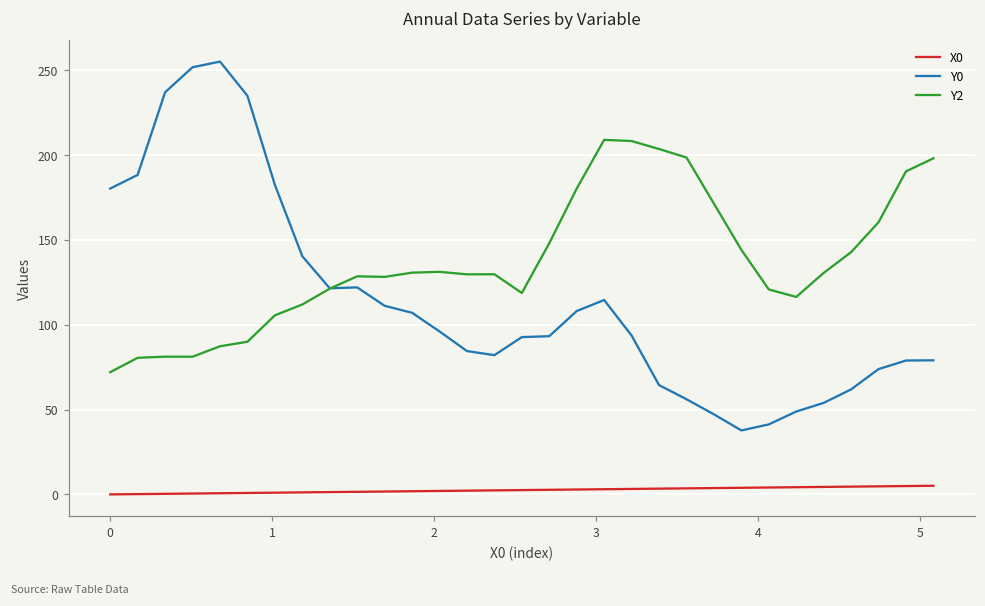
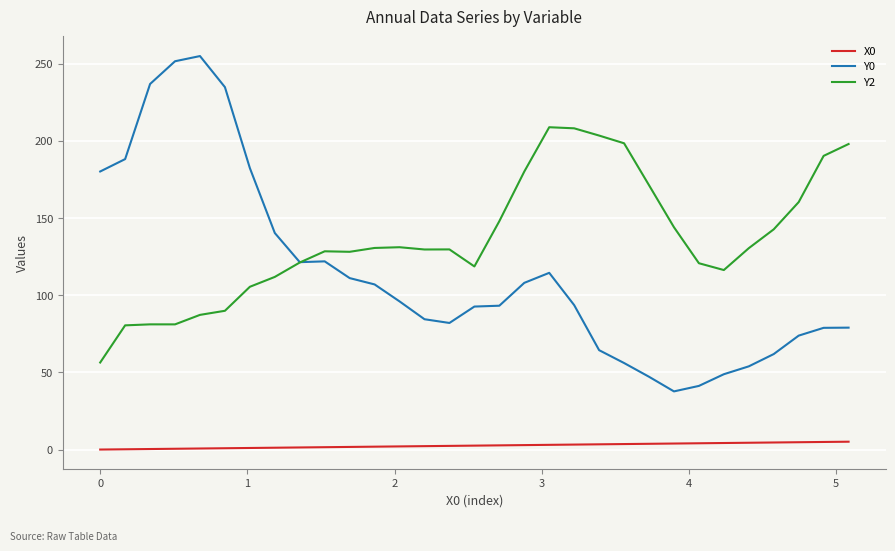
  {
    "X0": {
      "0": 0
    },
    "Y0": {
      "0": 180
    },
    "Y2": {
-     "0": 72
+     "0": 56
    }
  }
